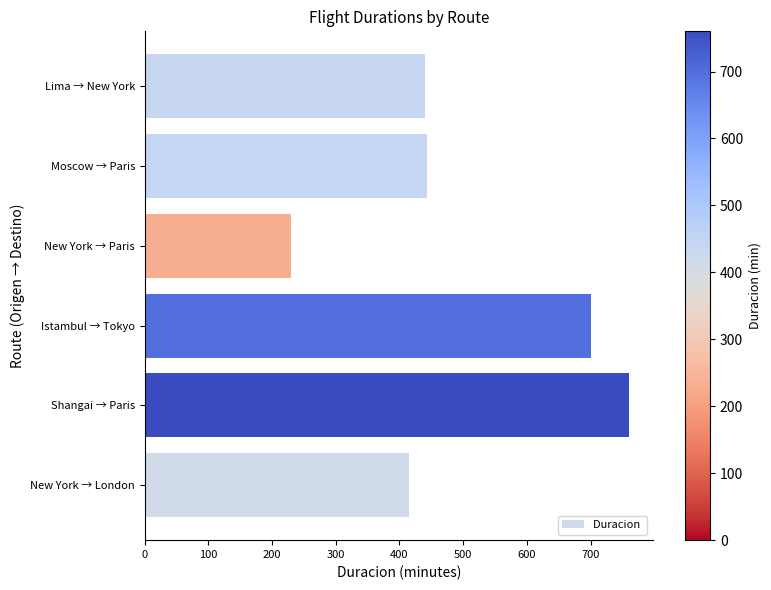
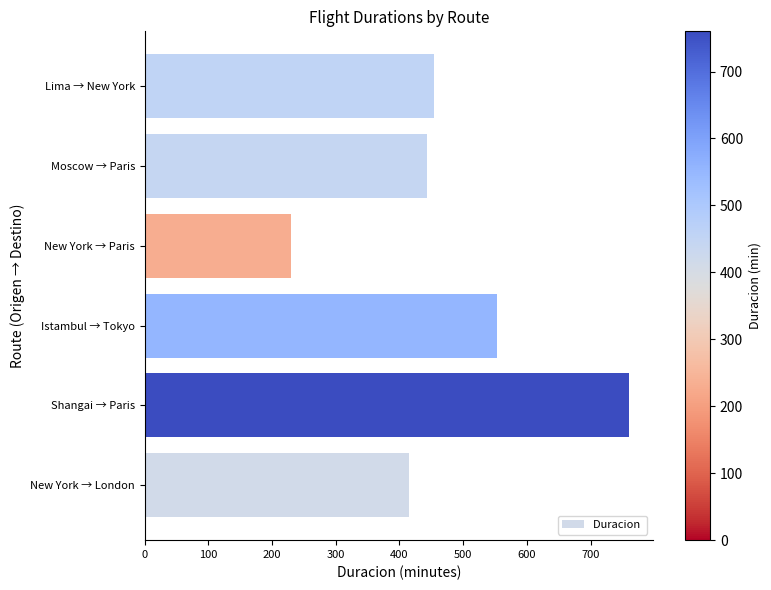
  {
-   "Lima → New York": 440,
+   "Lima → New York": 460,
    "Moscow → Paris": 440,
    "New York → Paris": 230,
-   "Istambul → Tokyo": 700,
+   "Istambul → Tokyo": 550,
    "Shangai → Paris": 760,
    "New York → London": 420
  }
